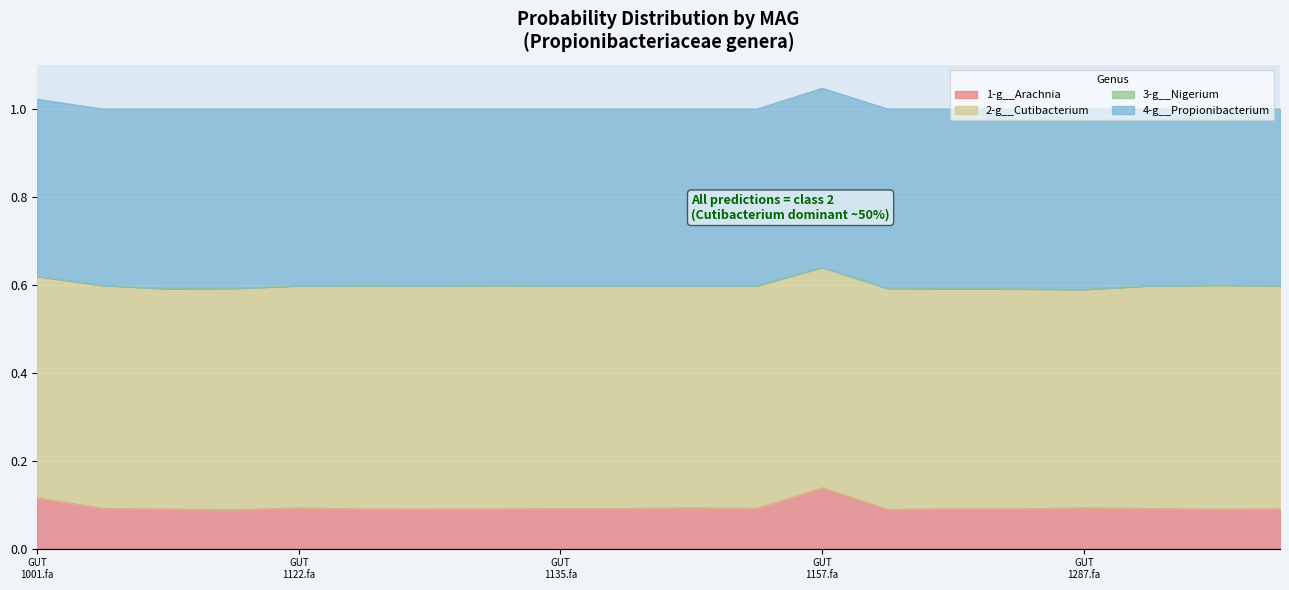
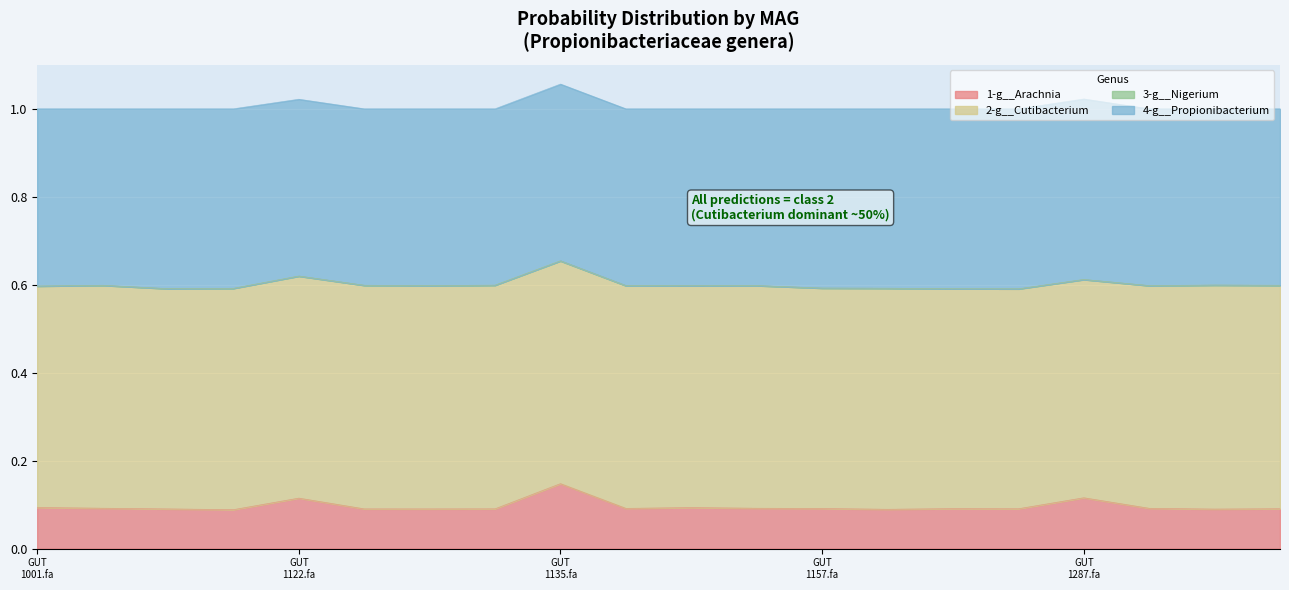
  {
    "1-g__Arachnia": {
-     "GUT 1001.fa": 0.12,
-     "GUT 1122.fa": 0.09,
-     "GUT 1135.fa": 0.09,
-     "GUT 1157.fa": 0.14,
-     "GUT 1287.fa": 0.09
+     "GUT 1001.fa": 0.09,
+     "GUT 1122.fa": 0.11,
+     "GUT 1135.fa": 0.15,
+     "GUT 1157.fa": 0.09,
+     "GUT 1287.fa": 0.12
    },
    "3-g__Nigerium": {
      "GUT 1001.fa": 0.50,
      "GUT 1122.fa": 0.50,
      "GUT 1135.fa": 0.51,
      "GUT 1157.fa": 0.50,
      "GUT 1287.fa": 0.50
    },
    "4-g__Propionibacterium": {
      "GUT 1001.fa": 0.40,
      "GUT 1122.fa": 0.40,
      "GUT 1135.fa": 0.40,
      "GUT 1157.fa": 0.41
    }
  }
